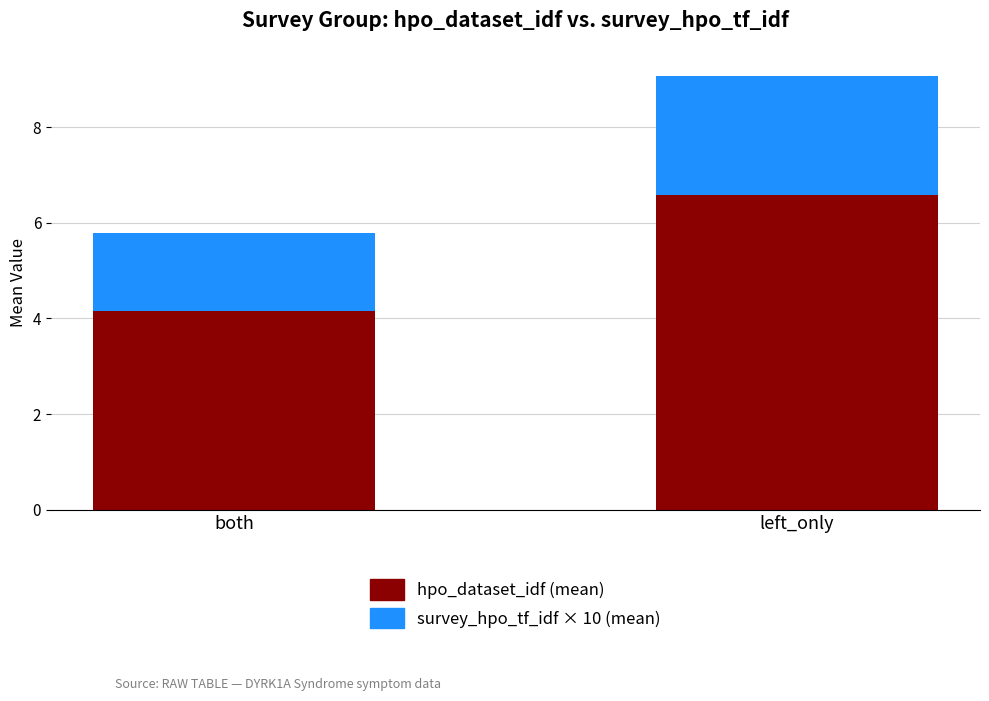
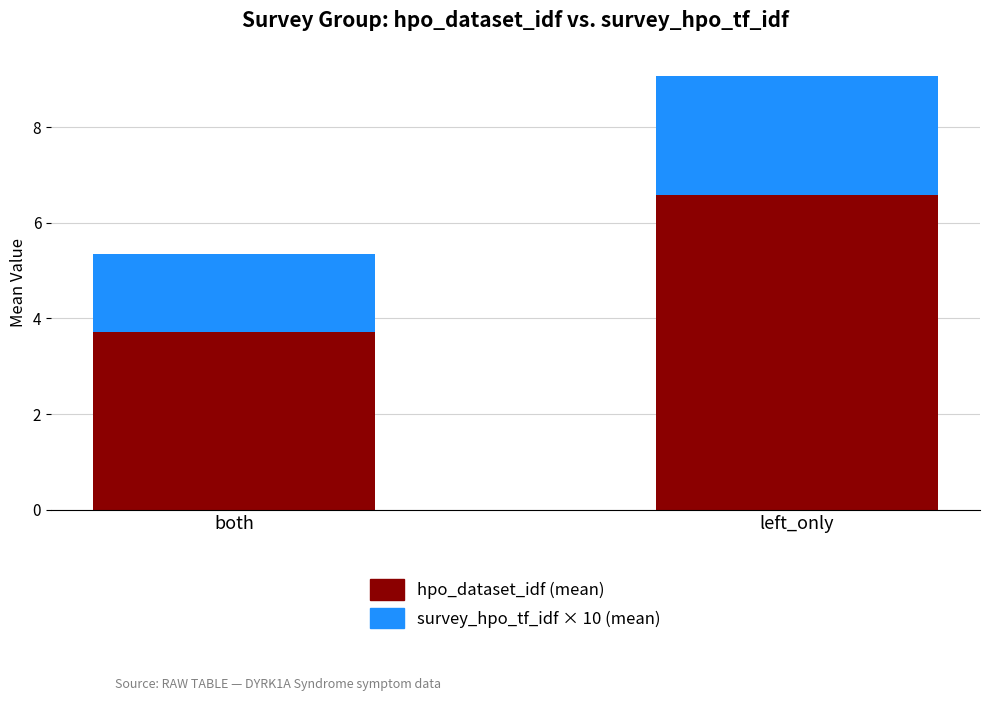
  {
    "hpo_dataset_idf (mean)": {
-     "both": 4.2,
+     "both": 3.7,
      "left_only": 6.6
    },
    "survey_hpo_tf_idf × 10 (mean)": {
      "both": 1.6,
      "left_only": 2.5
    }
  }
